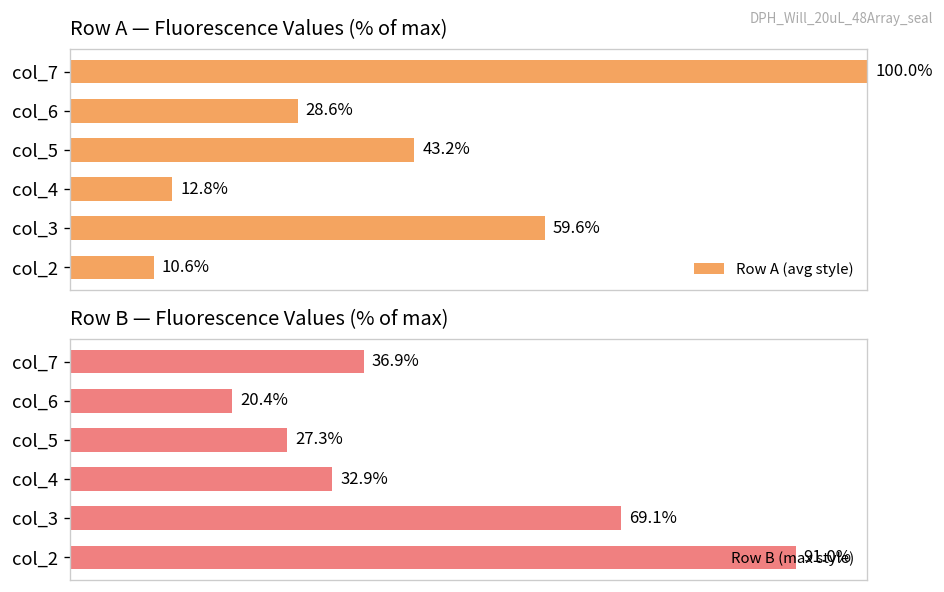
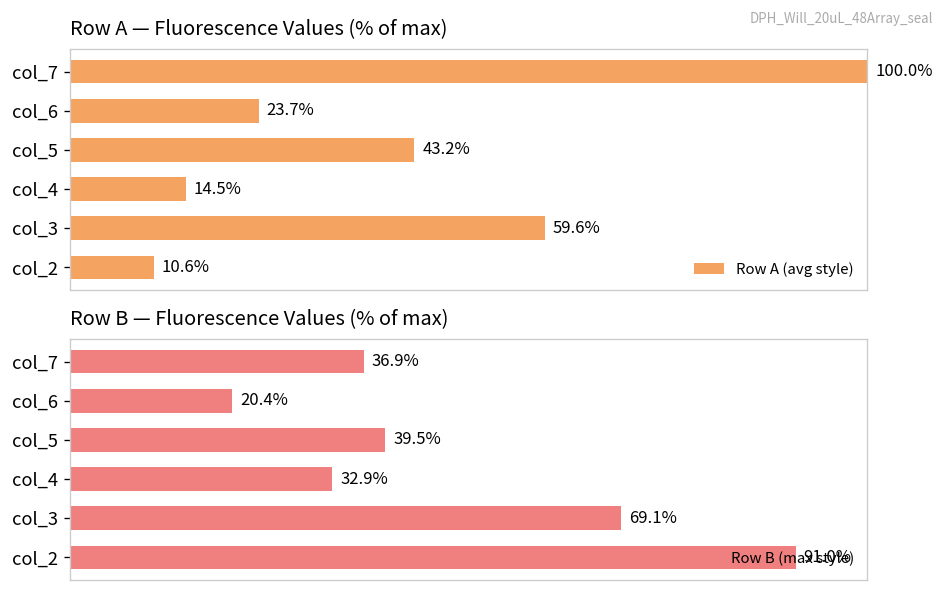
  {
    "Row A — Fluorescence Values (% of max)": {
      "col_7": "100.0%",
-     "col_6": "28.6%",
+     "col_6": "23.7%",
      "col_5": "43.2%",
-     "col_4": "12.8%",
+     "col_4": "14.5%",
      "col_3": "59.6%",
      "col_2": "10.6%"
    },
    "Row B — Fluorescence Values (% of max)": {
      "col_7": "36.9%",
      "col_6": "20.4%",
-     "col_5": "27.3%",
+     "col_5": "39.5%",
      "col_4": "32.9%",
      "col_3": "69.1%",
      "col_2": "91.0%"
    }
  }
